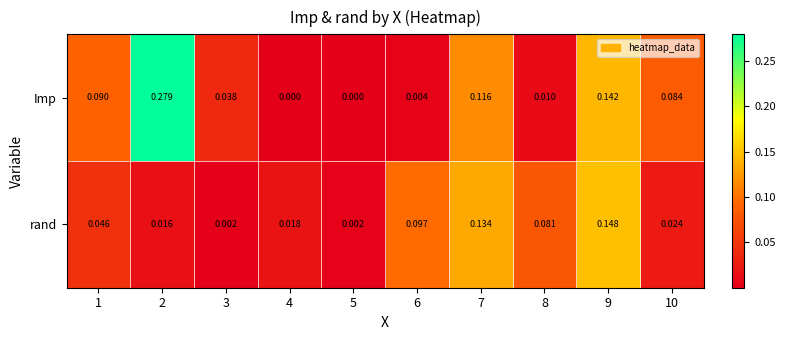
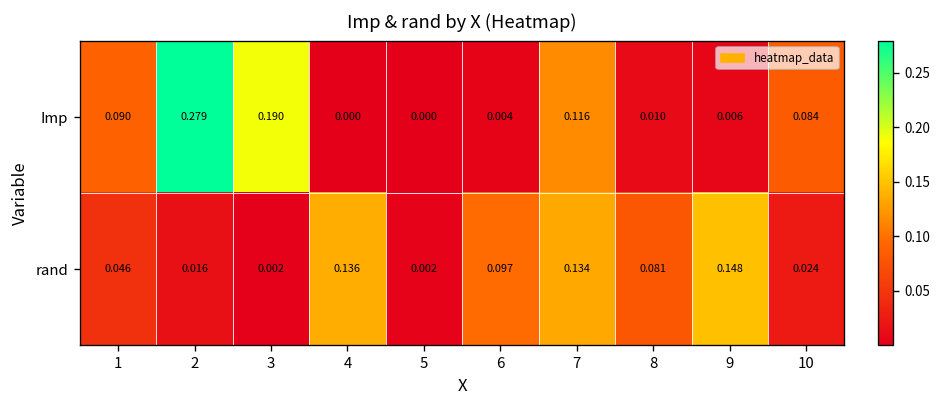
  {
    "Imp": {
      "1": 0.090,
      "2": 0.279,
-     "3": 0.038,
+     "3": 0.190,
      "4": 0.000,
      "5": 0.000,
      "6": 0.004,
      "7": 0.116,
      "8": 0.010,
-     "9": 0.142,
+     "9": 0.006,
      "10": 0.084
    },
    "rand": {
      "1": 0.046,
      "2": 0.016,
      "3": 0.002,
-     "4": 0.018,
+     "4": 0.136,
      "5": 0.002,
      "6": 0.097,
      "7": 0.134,
      "8": 0.081,
      "9": 0.148,
      "10": 0.024
    }
  }
